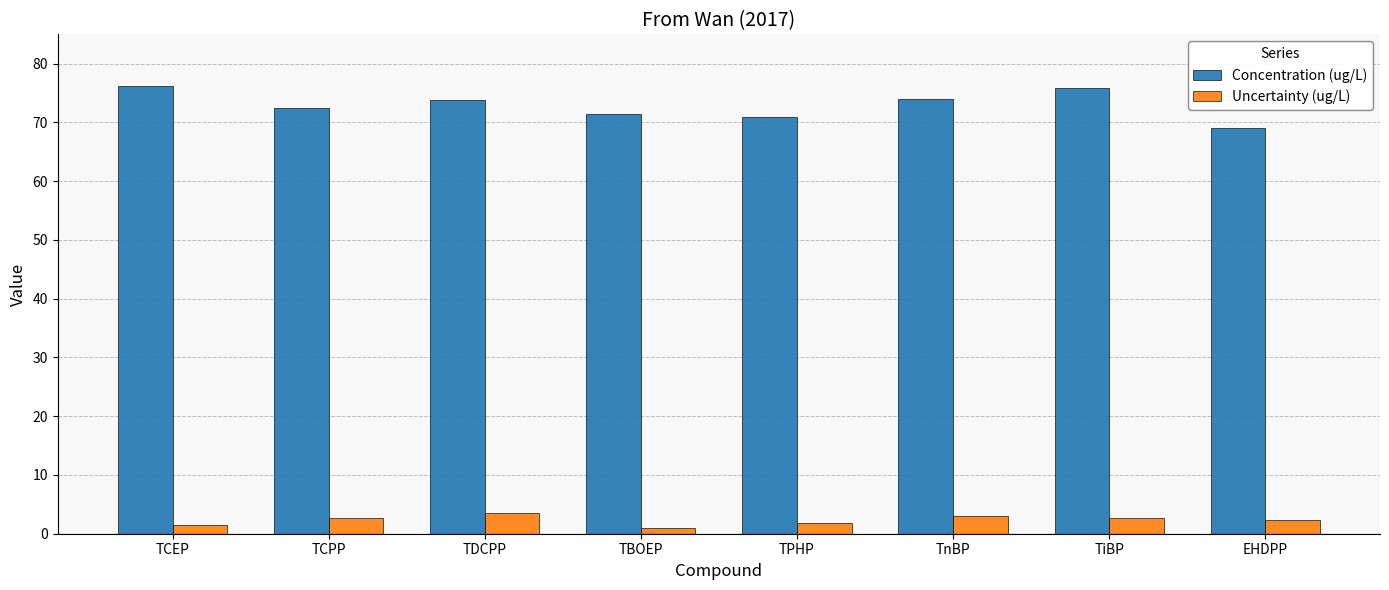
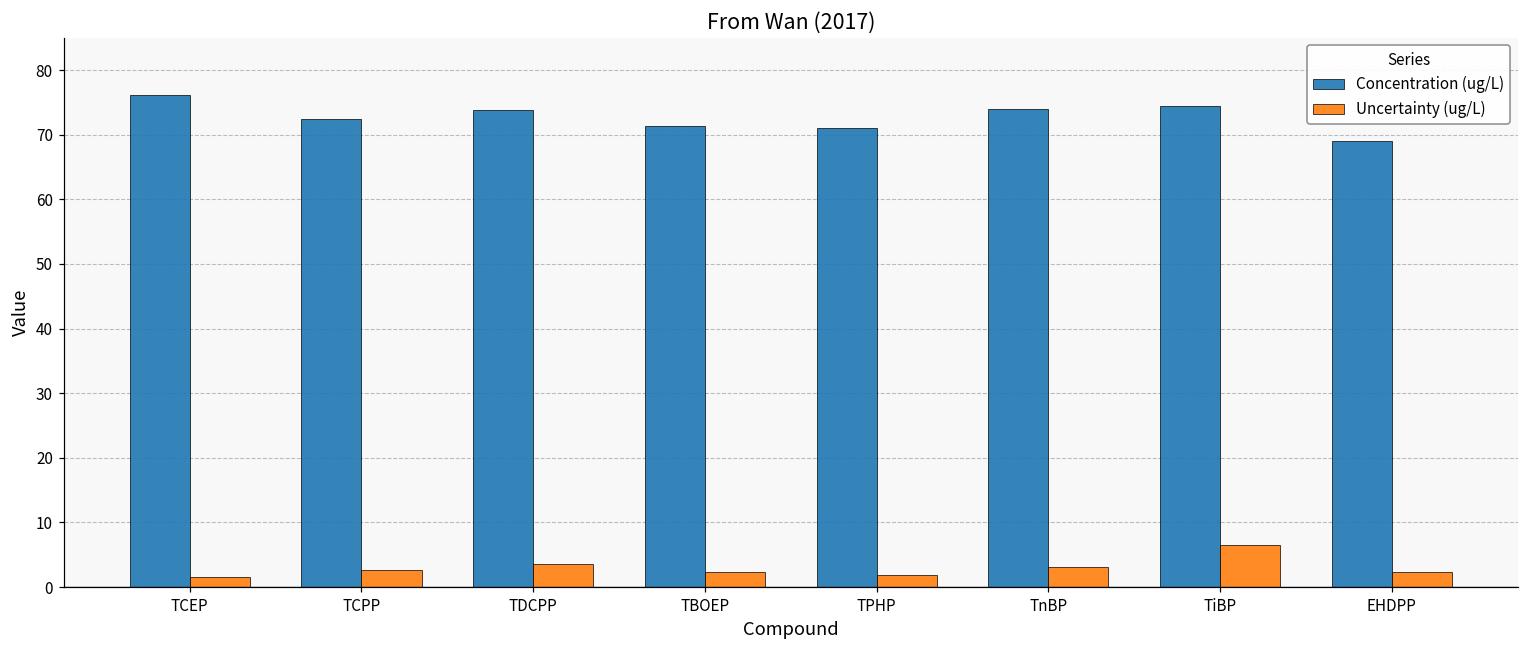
  {
    "Concentration (ug/L)": {
      "TCEP": 76,
      "TCPP": 73,
      "TDCPP": 74,
      "TBOEP": 71,
      "TPHP": 71,
      "TnBP": 74,
-     "TiBP": 76,
+     "TiBP": 74,
      "EHDPP": 69
    },
    "Uncertainty (ug/L)": {
      "TCEP": 2,
      "TCPP": 3,
      "TDCPP": 4,
-     "TBOEP": 1,
+     "TBOEP": 2,
      "TPHP": 2,
      "TnBP": 3,
-     "TiBP": 3,
+     "TiBP": 7,
      "EHDPP": 2
    }
  }
